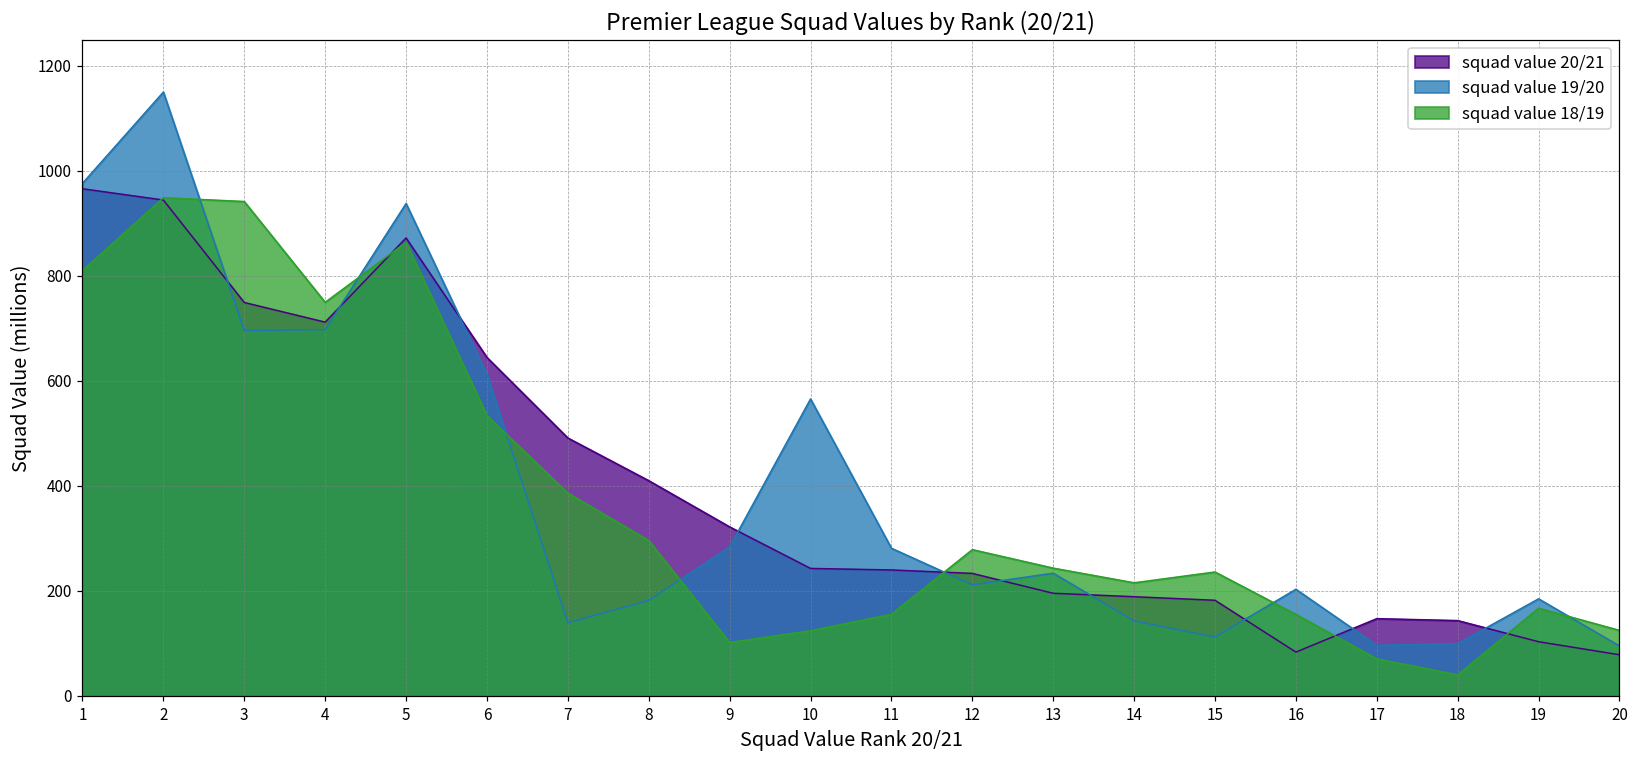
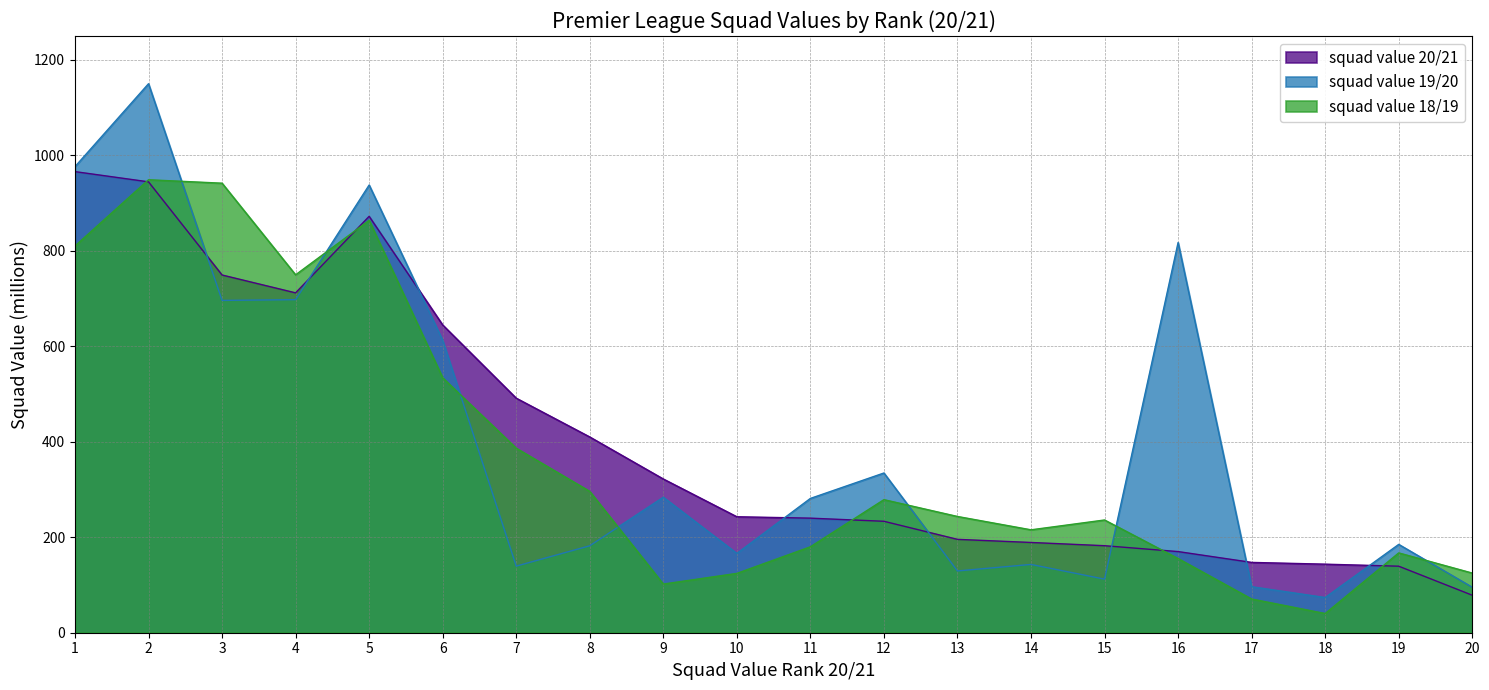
  {
    "squad value 20/21": {
      "1": 970,
      "3": 750,
      "4": 710,
      "5": 870,
      "6": 640,
      "7": 490,
      "8": 410,
      "9": 320,
      "10": 240,
      "11": 240,
      "12": 230,
      "13": 200,
      "14": 190,
      "15": 180,
-     "16": 80,
+     "16": 170,
      "17": 150,
      "18": 140,
-     "19": 100,
+     "19": 140,
      "20": 80
    },
    "squad value 19/20": {
      "1": 980,
      "2": 1150,
      "3": 700,
      "4": 700,
      "5": 940,
      "6": 610,
      "7": 140,
      "8": 180,
      "9": 280,
-     "10": 570,
+     "10": 170,
      "11": 280,
-     "12": 210,
-     "13": 230,
+     "12": 330,
+     "13": 130,
      "14": 140,
      "15": 110,
-     "16": 200,
+     "16": 820,
      "17": 100,
-     "18": 100,
+     "18": 70,
      "19": 190,
      "20": 100
    },
    "squad value 18/19": {
      "1": 810,
      "3": 940,
      "4": 750,
      "5": 860,
      "6": 530,
      "7": 390,
      "8": 300,
      "9": 100,
      "10": 120,
-     "11": 160,
+     "11": 180,
      "12": 280,
      "13": 240,
      "14": 220,
      "15": 240,
      "16": 160,
      "17": 70,
      "18": 40,
      "19": 170,
      "20": 120
    }
  }
